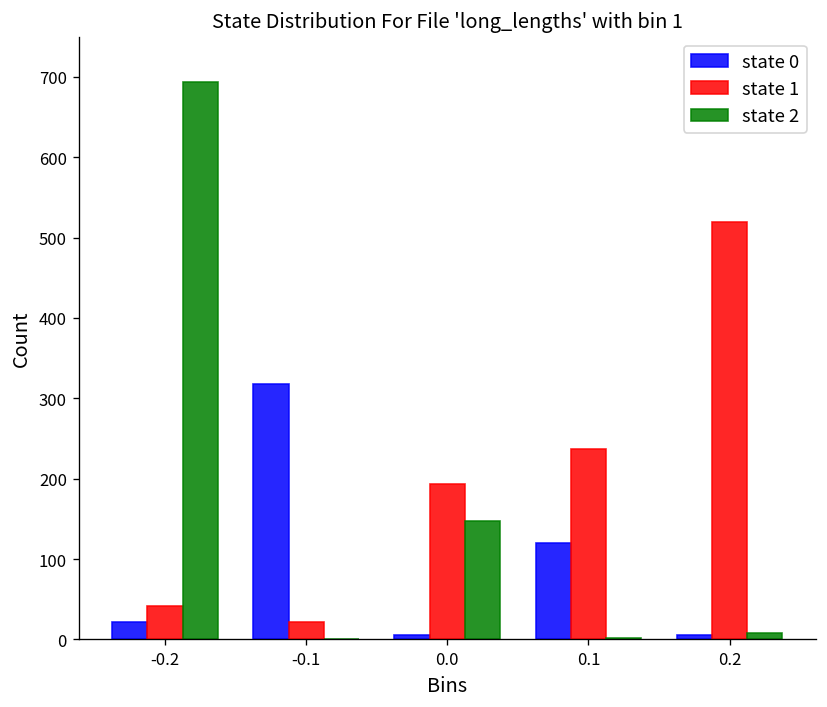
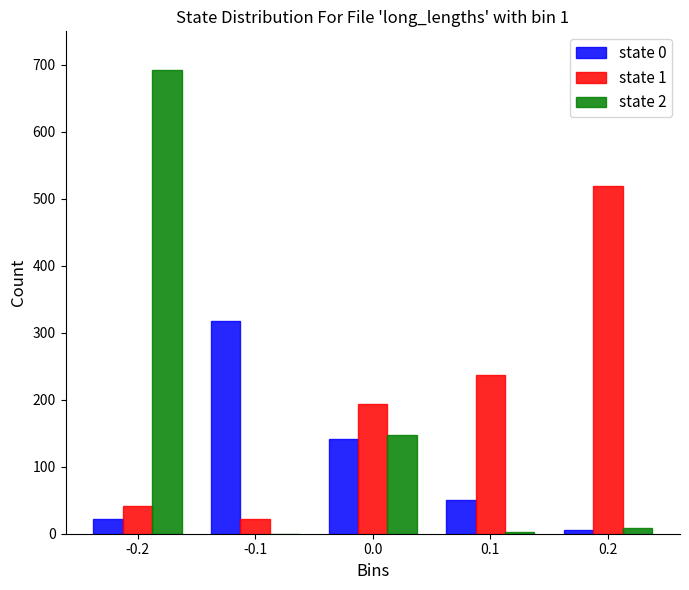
  {
    "state 0": {
      "-0.2": 20,
      "-0.1": 320,
-     "0.0": 10,
-     "0.1": 120,
+     "0.0": 140,
+     "0.1": 50,
      "0.2": 10
    },
    "state 1": {
      "-0.2": 40,
      "-0.1": 20,
      "0.0": 190,
      "0.1": 240,
      "0.2": 520
    },
    "state 2": {
      "-0.2": 690,
      "-0.1": 0,
      "0.0": 150,
      "0.2": 10
    }
  }
